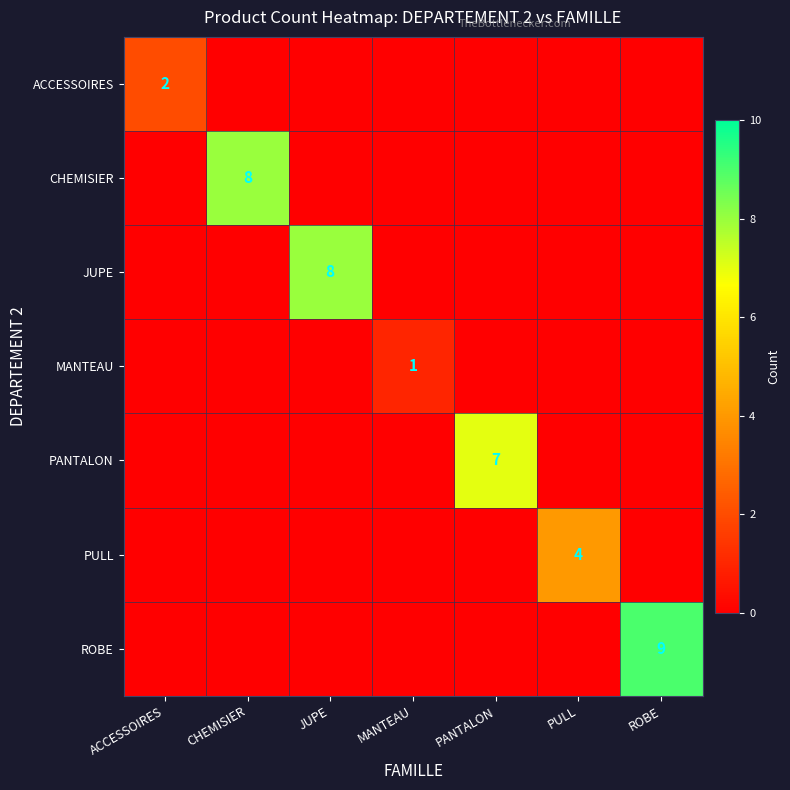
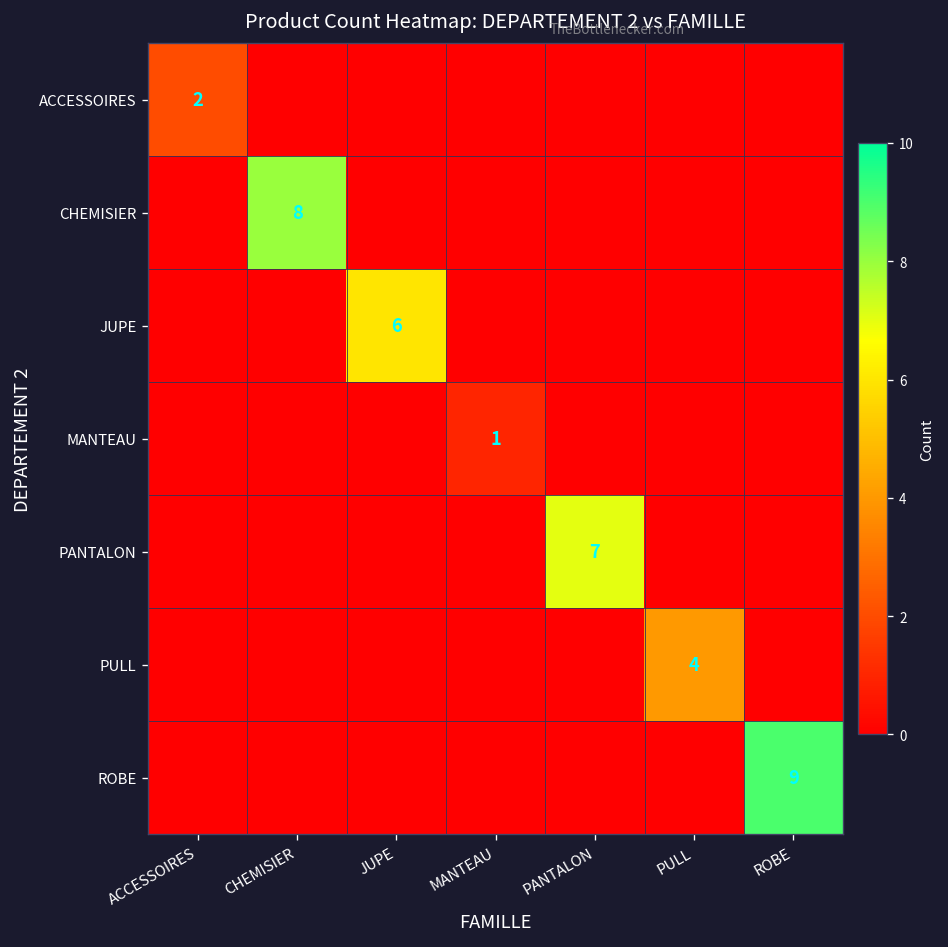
  {
    "ACCESSOIRES": {
      "ACCESSOIRES": 2
    },
    "CHEMISIER": {
      "CHEMISIER": 8
    },
    "JUPE": {
-     "JUPE": 8
+     "JUPE": 6
    },
    "MANTEAU": {
      "MANTEAU": 1
    },
    "PANTALON": {
      "PANTALON": 7
    },
    "PULL": {
      "PULL": 4
    },
    "ROBE": {
      "ROBE": 9
    }
  }
